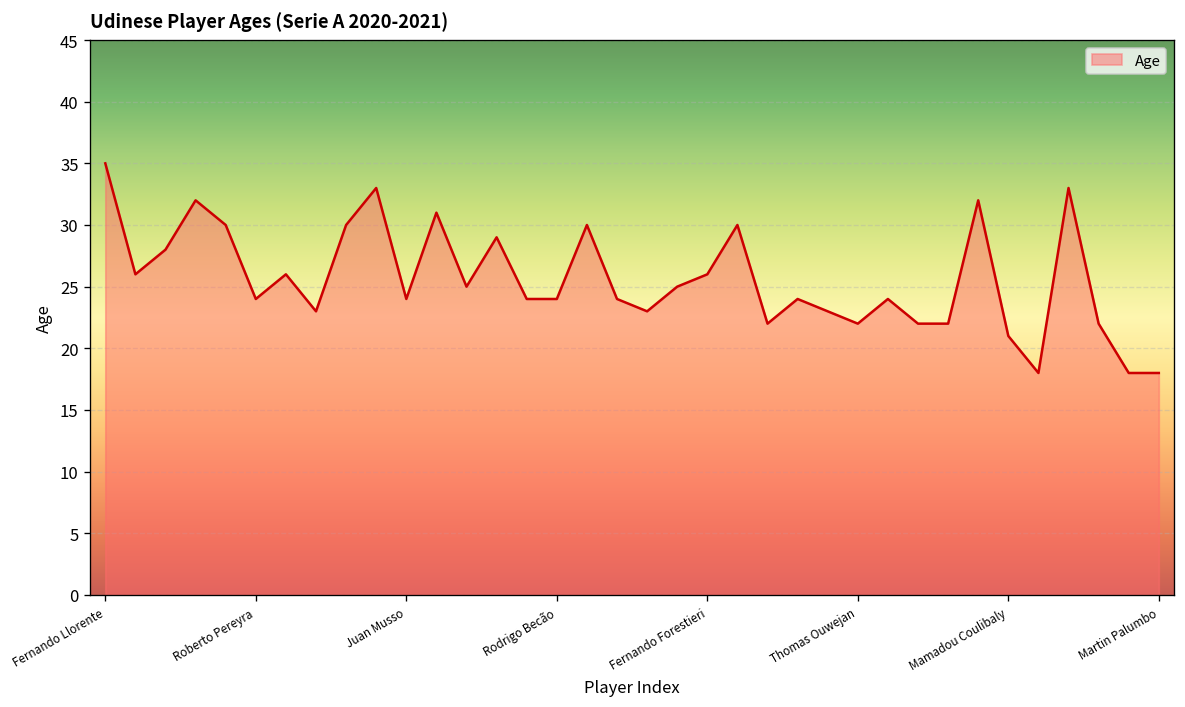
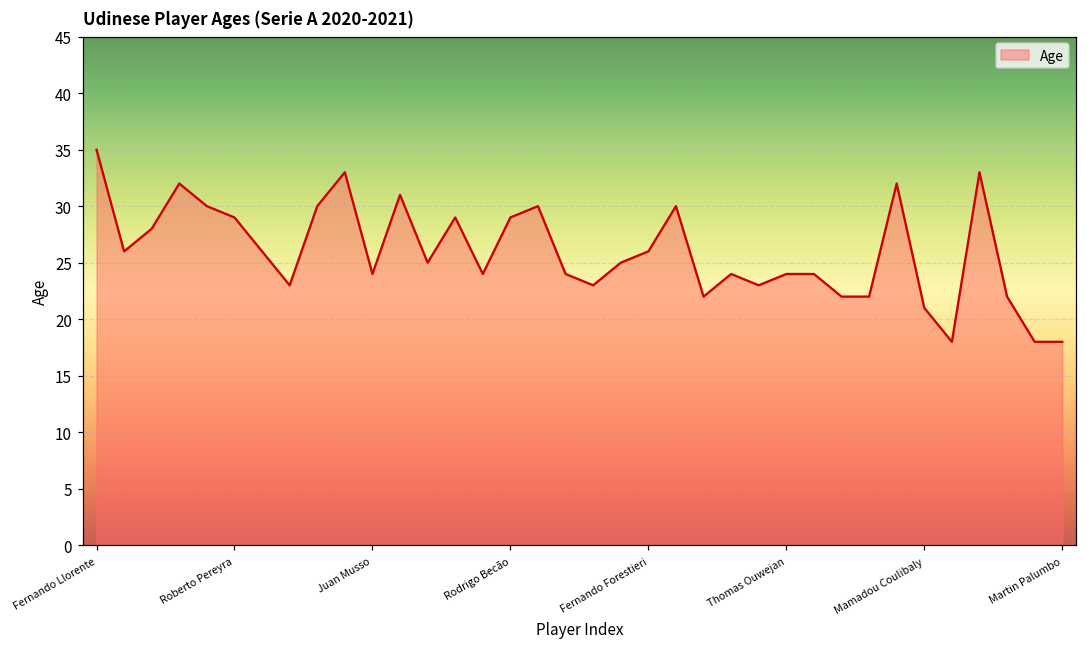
  {
    "Fernando Llorente": 35,
-   "Roberto Pereyra": 24,
+   "Roberto Pereyra": 29,
    "Juan Musso": 24,
-   "Rodrigo Becão": 24,
+   "Rodrigo Becão": 29,
    "Fernando Forestieri": 26,
-   "Thomas Ouwejan": 22,
+   "Thomas Ouwejan": 24,
    "Mamadou Coulibaly": 21,
    "Martin Palumbo": 18
  }
